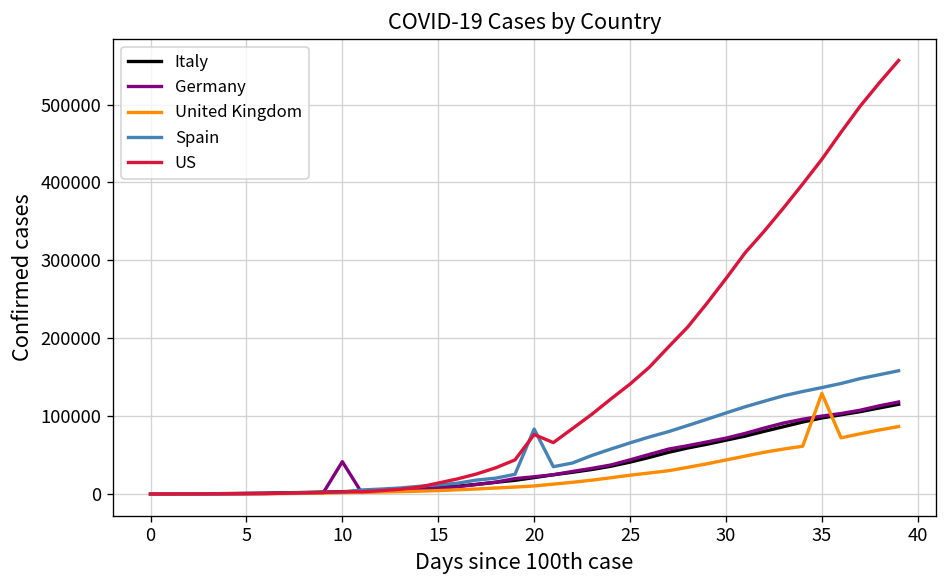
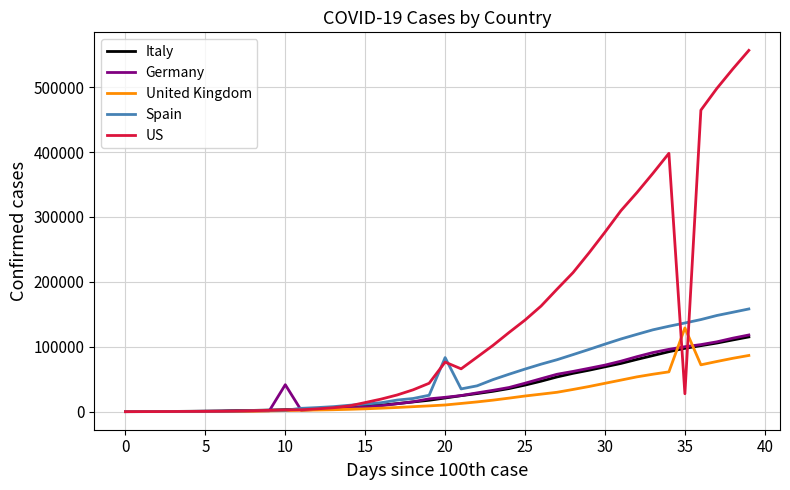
  {
    "Germany": {
      "10": 40000
    },
    "United Kingdom": {
      "20": 10000,
      "25": 20000,
      "30": 40000,
      "35": 130000
    },
    "Spain": {
      "20": 80000,
      "25": 70000,
      "30": 100000,
      "35": 140000
    },
    "US": {
      "20": 80000,
      "25": 140000,
      "30": 280000,
-     "35": 430000
+     "35": 30000
    }
  }
